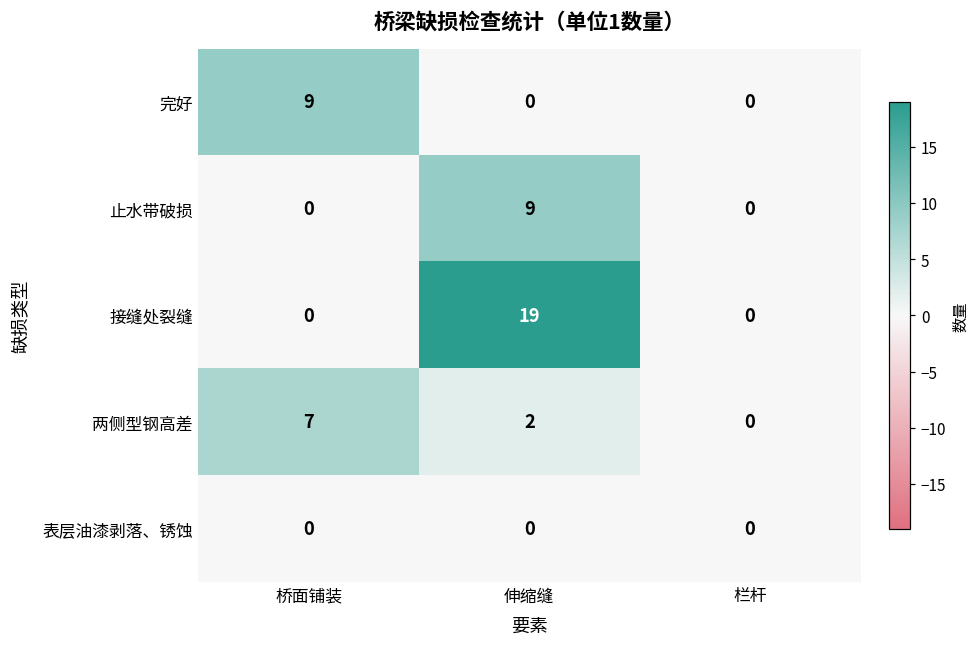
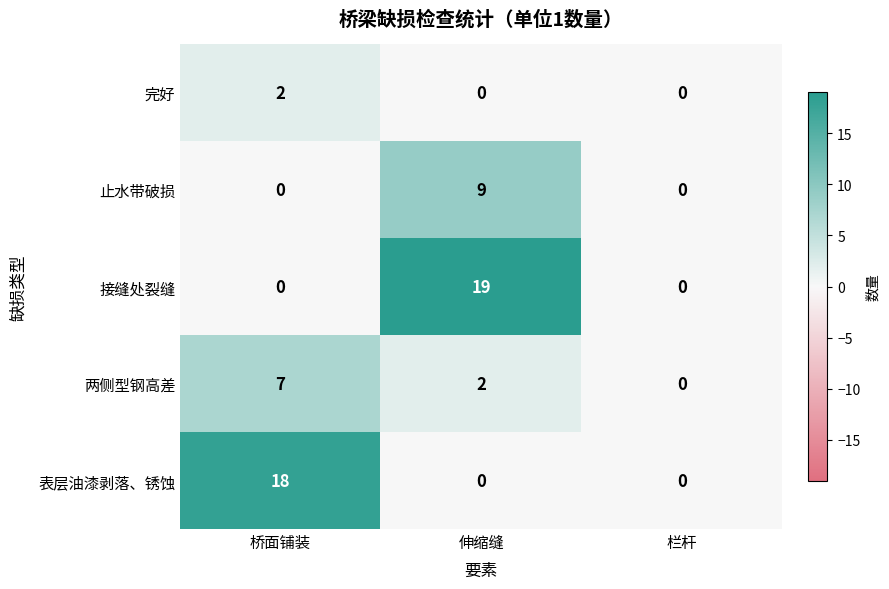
  {
    "完好": {
-     "桥面铺装": 9,
+     "桥面铺装": 2,
      "伸缩缝": 0,
      "栏杆": 0
    },
    "止水带破损": {
      "桥面铺装": 0,
      "伸缩缝": 9,
      "栏杆": 0
    },
    "接缝处裂缝": {
      "桥面铺装": 0,
      "伸缩缝": 19,
      "栏杆": 0
    },
    "两侧型钢高差": {
      "桥面铺装": 7,
      "伸缩缝": 2,
      "栏杆": 0
    },
    "表层油漆剥落、锈蚀": {
-     "桥面铺装": 0,
+     "桥面铺装": 18,
      "伸缩缝": 0,
      "栏杆": 0
    }
  }
